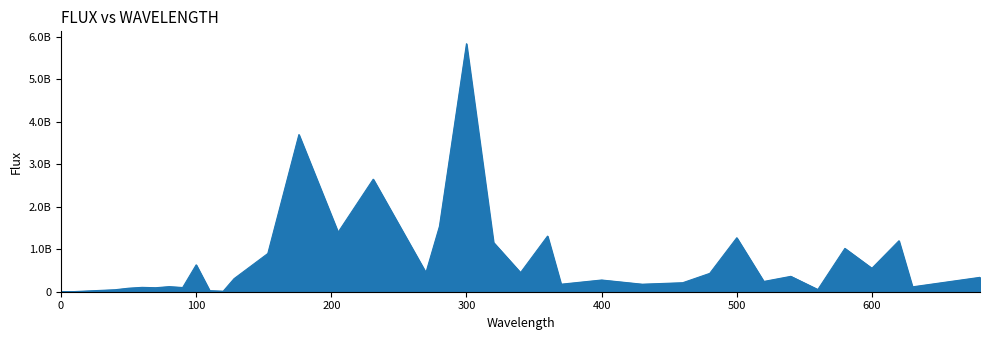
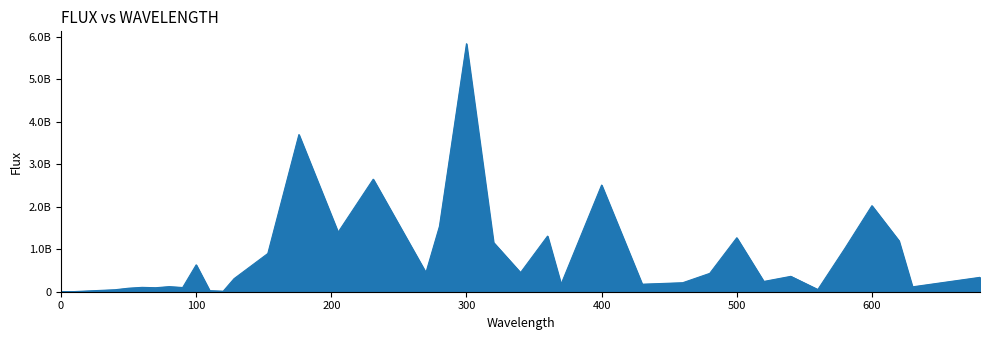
  {
    "0": 0,
    "100": 600000000,
    "300": 5800000000,
-   "400": 300000000,
+   "400": 2500000000,
    "500": 1300000000,
-   "600": 600000000
+   "600": 2000000000
  }
